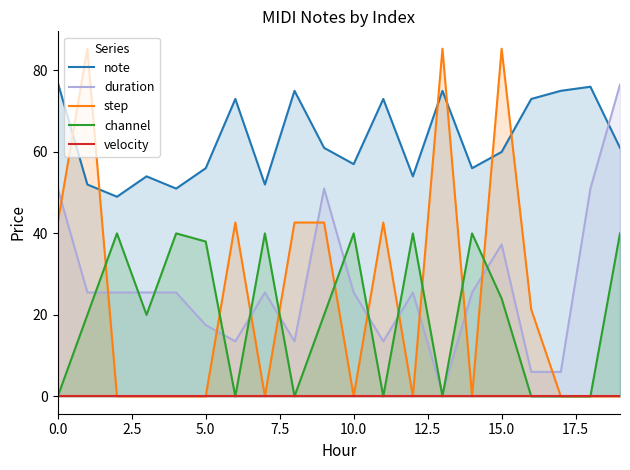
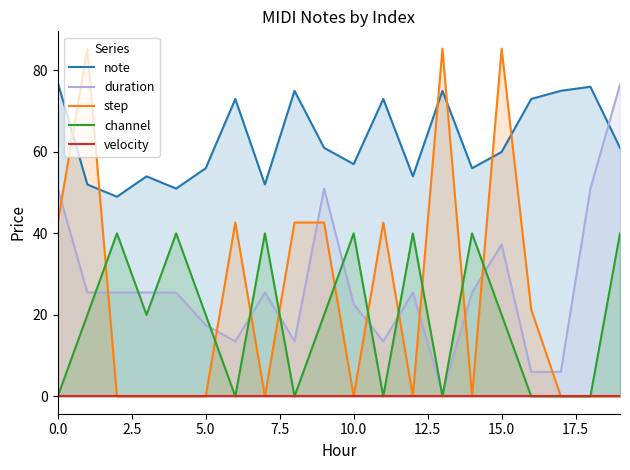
  {
    "note": {
      "0.0": 77,
      "5.0": 56,
      "10.0": 57,
      "15.0": 60
    },
    "duration": {
      "0.0": 51,
      "5.0": 17,
-     "10.0": 26,
+     "10.0": 23,
      "15.0": 37
    },
    "step": {
      "0.0": 43,
      "15.0": 85
    },
    "channel": {
-     "5.0": 38,
+     "5.0": 20,
      "10.0": 40,
-     "15.0": 24
+     "15.0": 20
    },
    "velocity": {
      "15.0": 0
    }
  }
